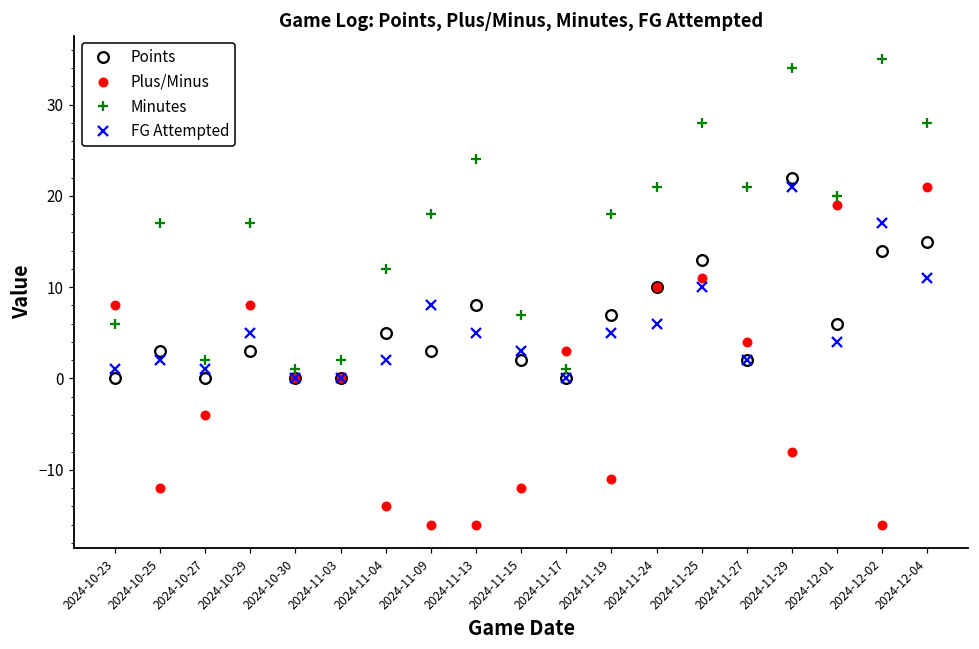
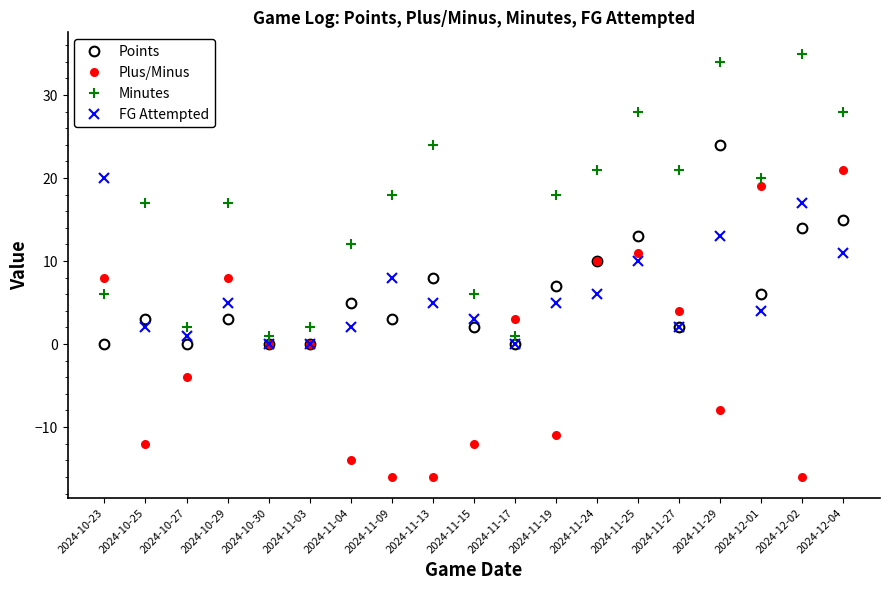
  {
    "Points": {
      "2024-10-23": 0,
      "2024-10-25": 3,
      "2024-10-27": 0,
      "2024-10-29": 3,
      "2024-11-04": 5,
      "2024-11-09": 3,
      "2024-11-13": 8,
      "2024-11-15": 2,
      "2024-11-19": 7,
      "2024-11-25": 13,
-     "2024-11-29": 22,
+     "2024-11-29": 24,
      "2024-12-01": 6,
      "2024-12-02": 14,
      "2024-12-04": 15
    },
    "Plus/Minus": {
      "2024-10-23": 8,
      "2024-10-25": -12,
      "2024-10-27": -4,
      "2024-10-29": 8,
      "2024-11-04": -14,
      "2024-11-09": -16,
      "2024-11-13": -16,
      "2024-11-15": -12,
      "2024-11-17": 3,
      "2024-11-19": -11,
      "2024-11-25": 11,
      "2024-11-27": 4,
      "2024-11-29": -8,
      "2024-12-01": 19,
      "2024-12-02": -16,
      "2024-12-04": 21
    },
    "Minutes": {
      "2024-10-23": 6,
      "2024-10-25": 17,
      "2024-10-27": 2,
      "2024-10-29": 17,
      "2024-10-30": 1,
      "2024-11-03": 2,
      "2024-11-04": 12,
      "2024-11-09": 18,
      "2024-11-13": 24,
-     "2024-11-15": 7,
+     "2024-11-15": 6,
      "2024-11-17": 1,
      "2024-11-19": 18,
      "2024-11-24": 21,
      "2024-11-25": 28,
      "2024-11-27": 21,
      "2024-11-29": 34,
      "2024-12-01": 20,
      "2024-12-02": 35,
      "2024-12-04": 28
    },
    "FG Attempted": {
-     "2024-10-23": 1,
+     "2024-10-23": 20,
      "2024-10-25": 2,
      "2024-10-27": 1,
      "2024-10-29": 5,
      "2024-11-04": 2,
      "2024-11-09": 8,
      "2024-11-13": 5,
      "2024-11-15": 3,
      "2024-11-19": 5,
      "2024-11-24": 6,
      "2024-11-25": 10,
-     "2024-11-29": 21,
+     "2024-11-29": 13,
      "2024-12-01": 4,
      "2024-12-02": 17,
      "2024-12-04": 11
    }
  }
